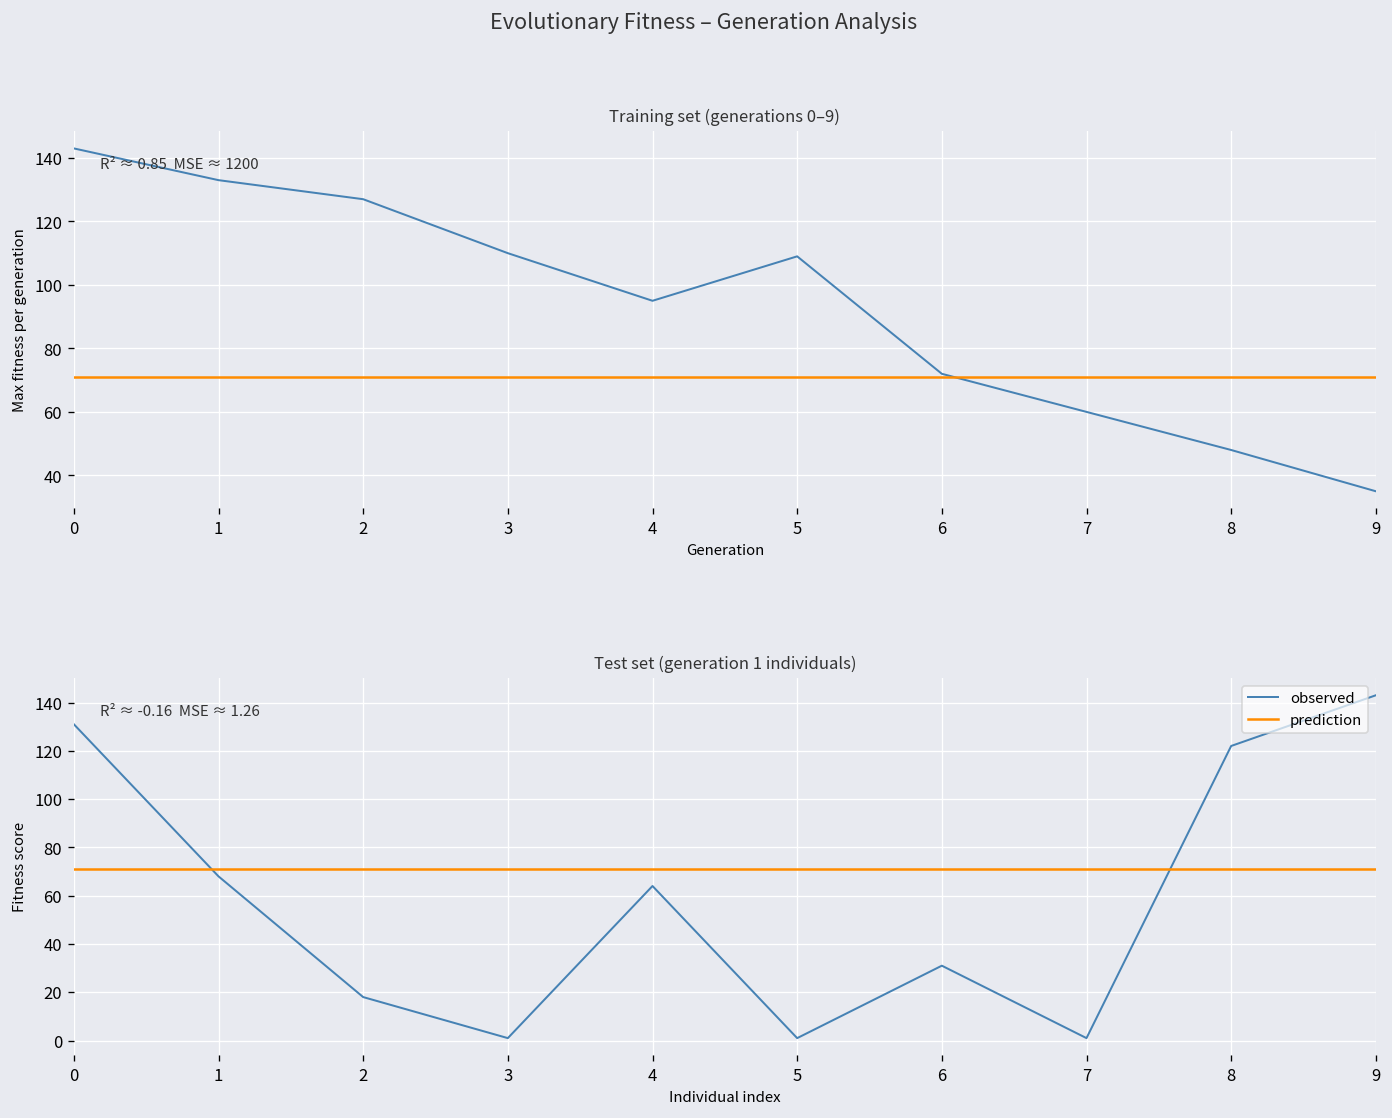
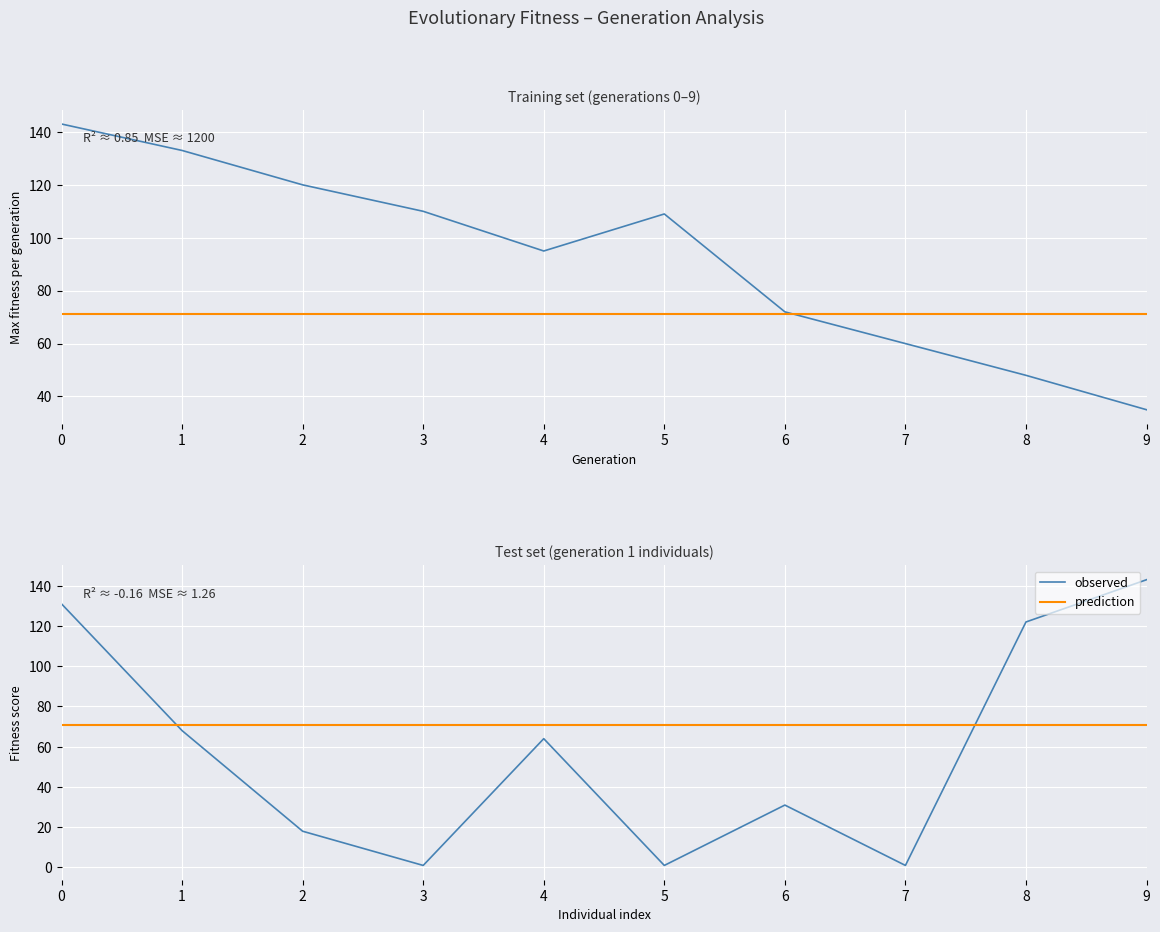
  {
    "Training set (generations 0–9)": {
      "observed": {
        "0": 143,
-       "2": 127,
+       "2": 120,
        "3": 110,
        "4": 95,
        "5": 109,
        "6": 72,
        "7": 60,
        "8": 48,
        "9": 35
      },
      "prediction": {
        "0": 71,
        "1": 71,
        "2": 71,
        "3": 71,
        "4": 71,
        "5": 71,
        "6": 71,
        "7": 71,
        "8": 71,
        "9": 71
      }
    },
    "Test set (generation 1 individuals)": {
      "observed": {
        "1": 68,
        "2": 18,
        "3": 1,
        "4": 64,
        "5": 1,
        "6": 31,
        "7": 1,
        "8": 122,
        "9": 143
      },
      "prediction": {
        "0": 71,
        "1": 71,
        "2": 71,
        "3": 71,
        "4": 71,
        "5": 71,
        "6": 71,
        "7": 71,
        "8": 71,
        "9": 71
      }
    }
  }
